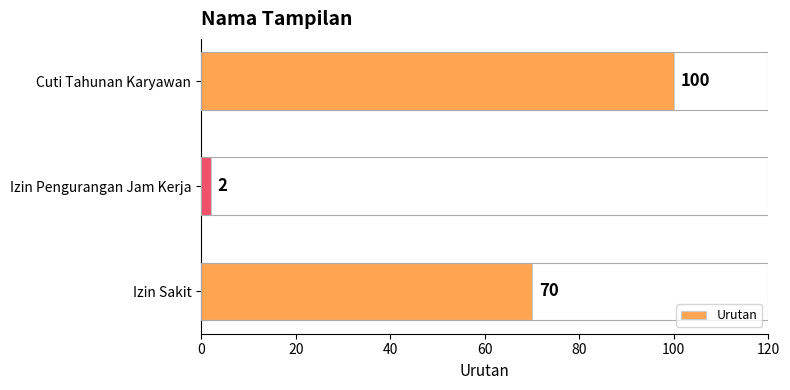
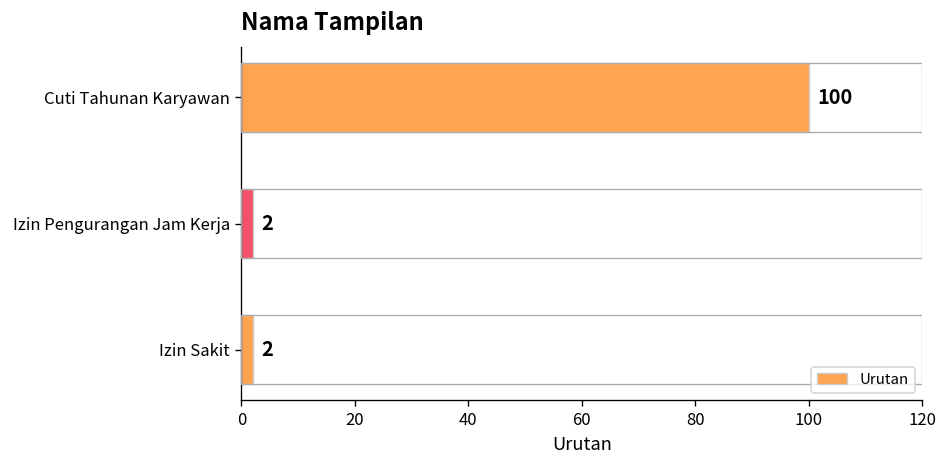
  {
    "Cuti Tahunan Karyawan": 100,
    "Izin Pengurangan Jam Kerja": 2,
-   "Izin Sakit": 70
+   "Izin Sakit": 2
  }
